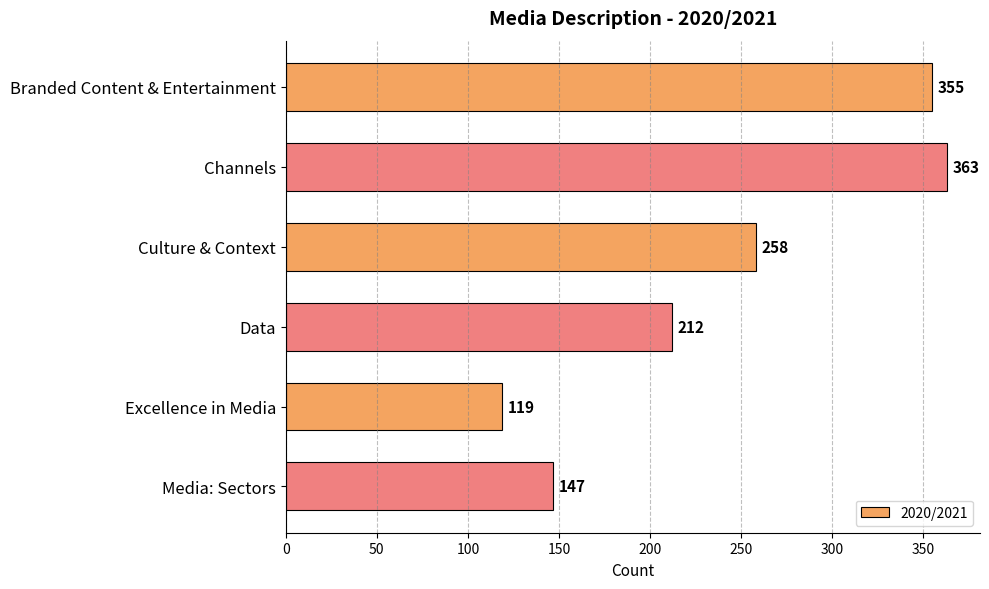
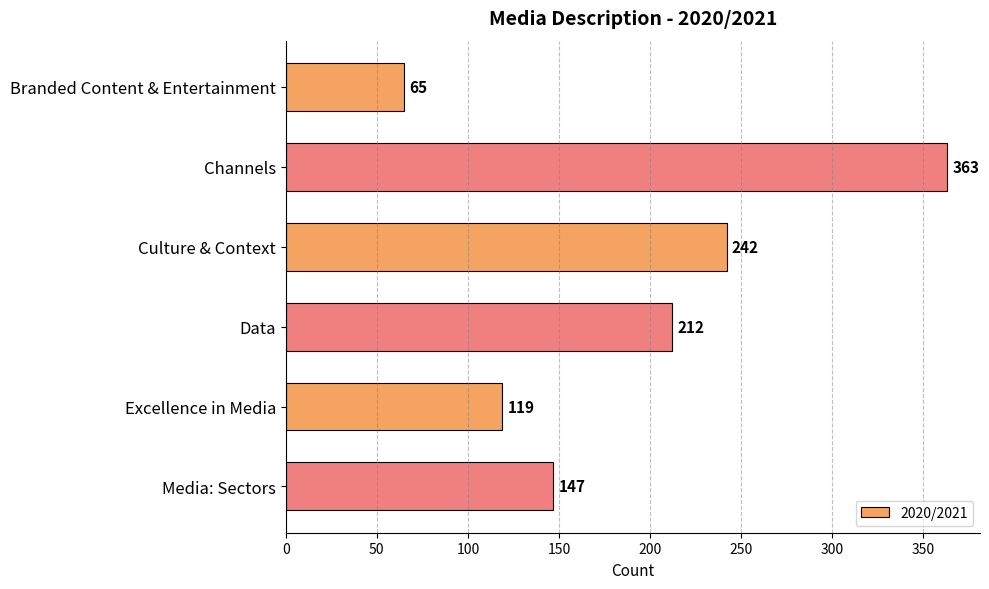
  {
-   "Branded Content & Entertainment": 355,
+   "Branded Content & Entertainment": 65,
    "Channels": 363,
-   "Culture & Context": 258,
+   "Culture & Context": 242,
    "Data": 212,
    "Excellence in Media": 119,
    "Media: Sectors": 147
  }
